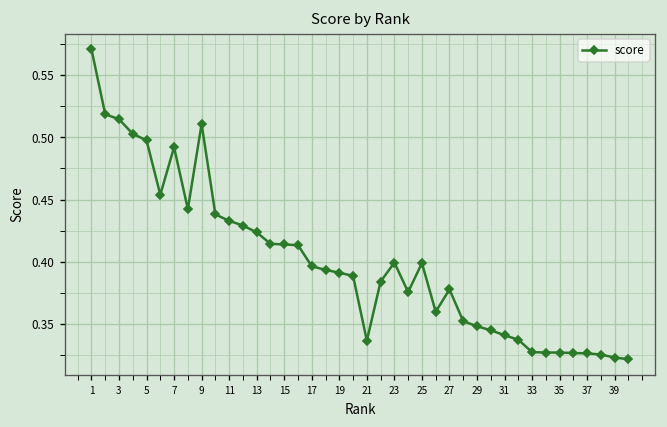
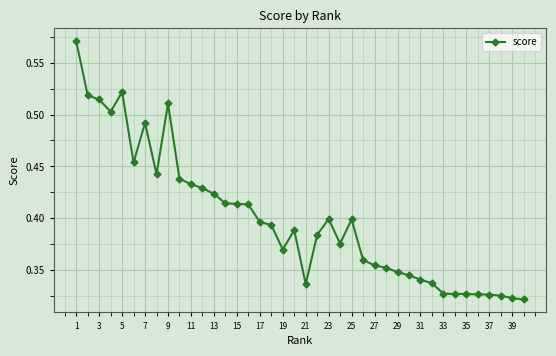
  {
    "1": 0.571,
    "3": 0.515,
-   "5": 0.498,
+   "5": 0.522,
    "7": 0.492,
    "9": 0.511,
    "11": 0.433,
    "13": 0.424,
    "15": 0.414,
    "17": 0.396,
-   "19": 0.391,
+   "19": 0.370,
    "21": 0.337,
    "23": 0.399,
    "25": 0.399,
-   "27": 0.378,
+   "27": 0.355,
    "29": 0.348,
    "31": 0.341,
    "33": 0.327,
    "35": 0.327,
    "37": 0.327,
    "39": 0.323
  }
